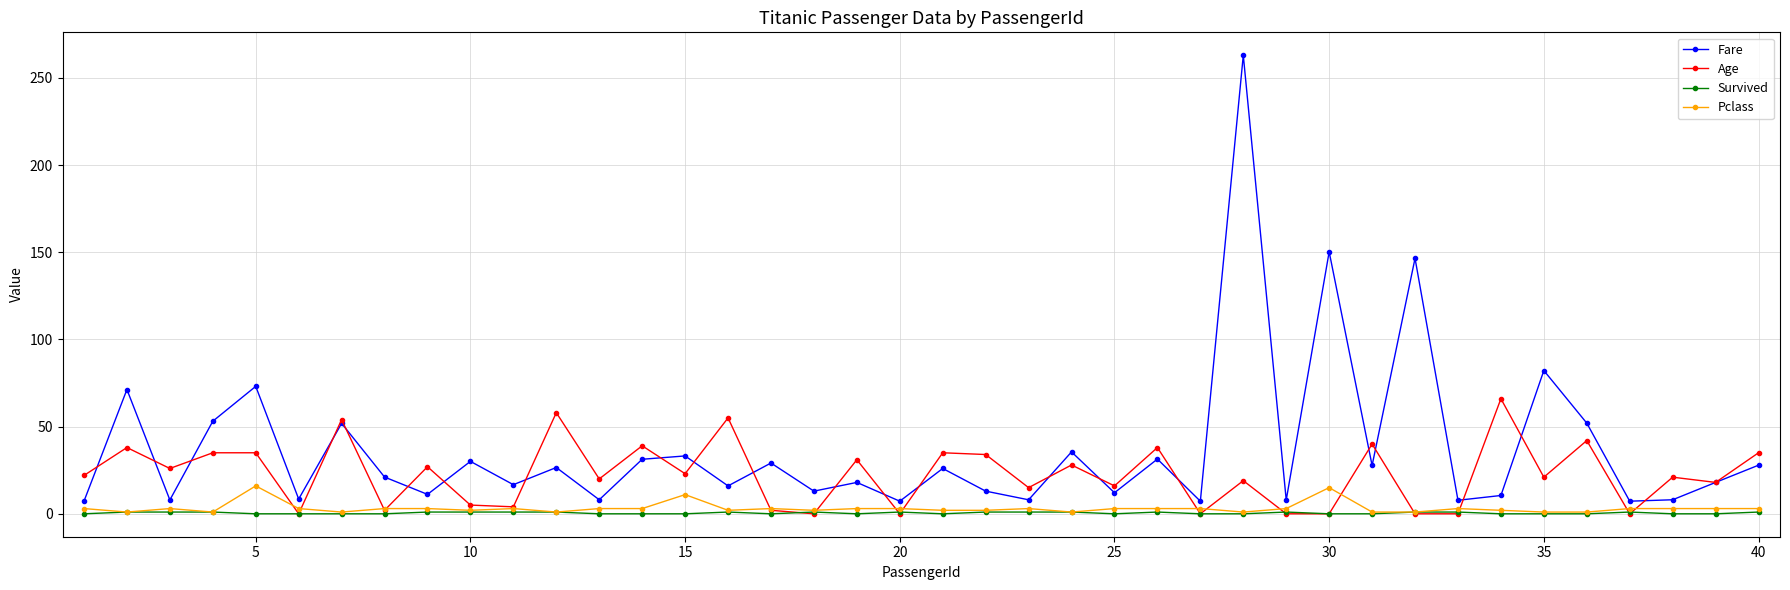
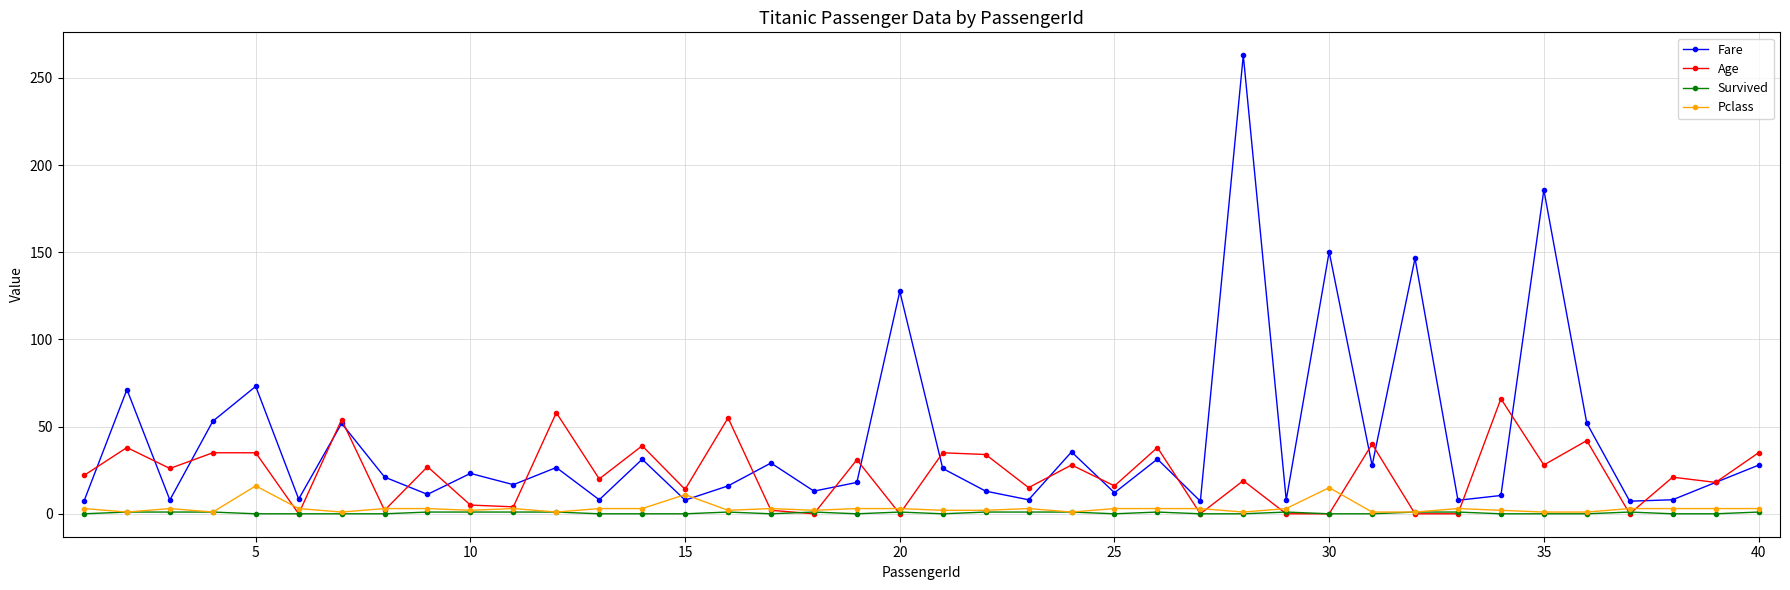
  {
    "Fare": {
      "5": 73,
-     "10": 30,
-     "15": 33,
-     "20": 7,
+     "10": 23,
+     "15": 8,
+     "20": 128,
      "25": 12,
      "30": 150,
-     "35": 82,
+     "35": 186,
      "40": 28
    },
    "Age": {
      "5": 35,
      "10": 5,
-     "15": 23,
+     "15": 14,
      "25": 16,
-     "35": 21,
+     "35": 28,
      "40": 35
    },
    "Survived": {
      "5": 0,
      "15": 0,
      "25": 0,
      "40": 1
    },
    "Pclass": {
      "5": 16,
      "15": 11,
      "20": 3,
      "25": 3,
      "30": 15,
      "40": 3
    }
  }
